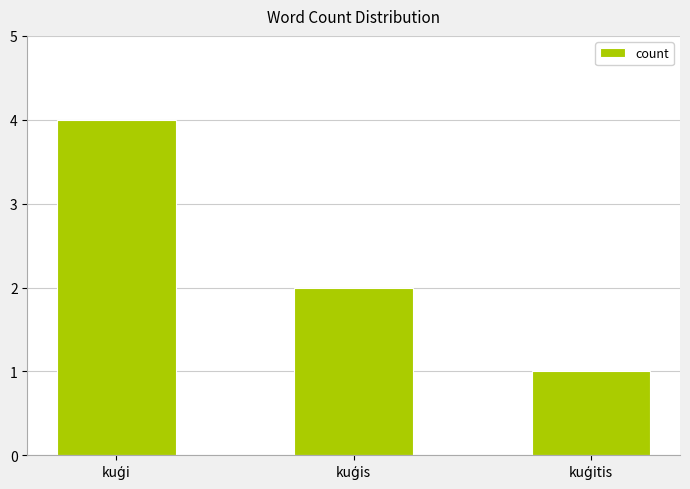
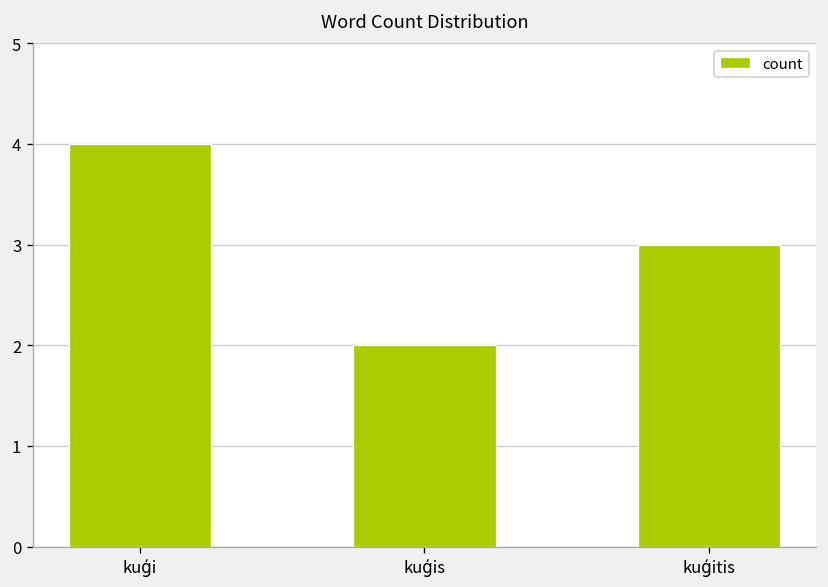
  {
    "kuģi": 4,
    "kuģis": 2,
-   "kuģitis": 1
+   "kuģitis": 3
  }
